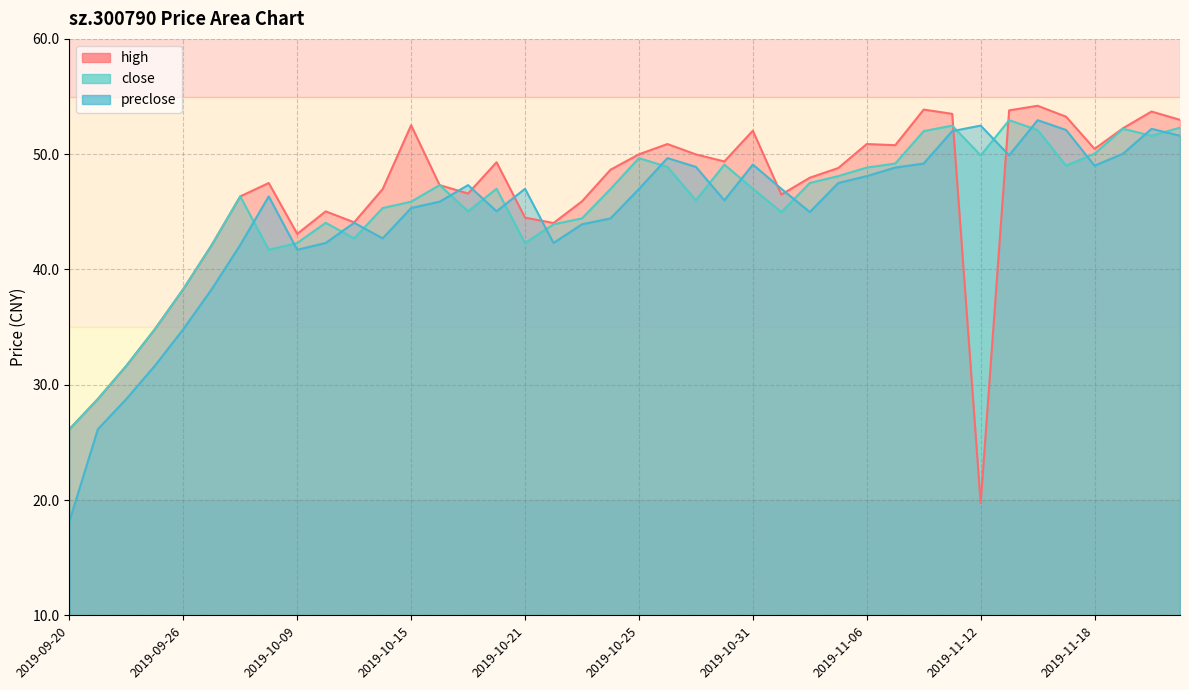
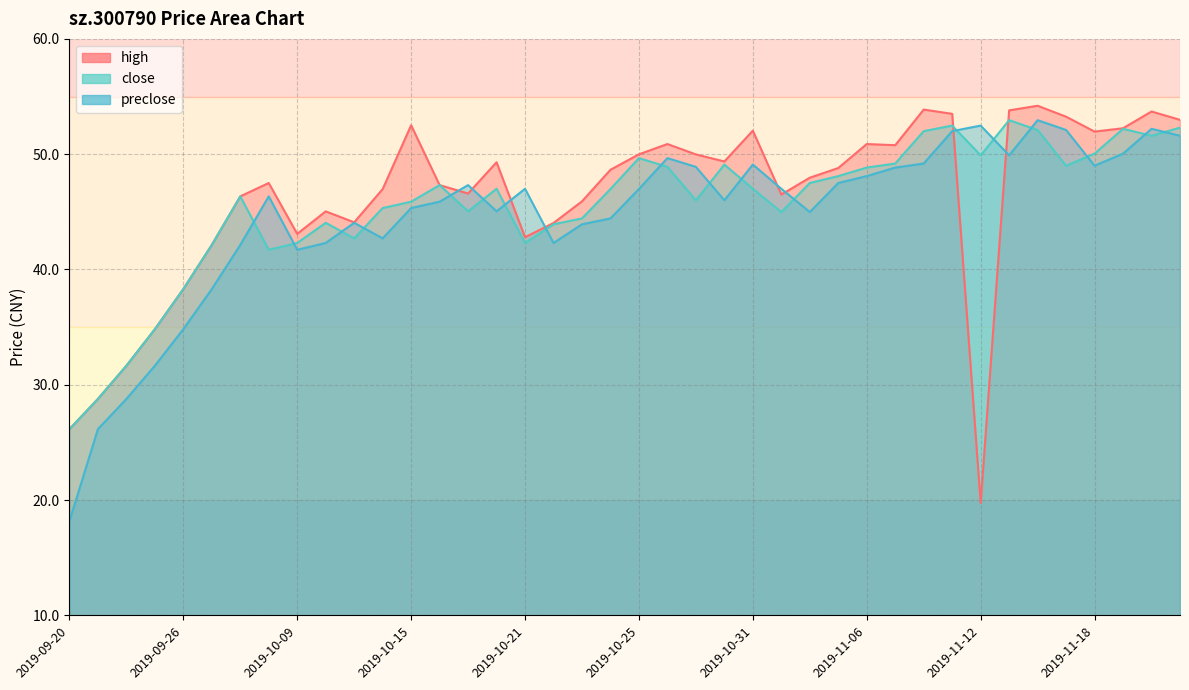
  {
    "high": {
      "2019-10-09": 43.1,
      "2019-10-15": 52.5,
-     "2019-10-21": 44.5,
+     "2019-10-21": 42.8,
      "2019-10-25": 50.0,
      "2019-10-31": 52.0,
      "2019-11-06": 50.9,
      "2019-11-12": 19.8,
-     "2019-11-18": 50.5
+     "2019-11-18": 52.0
    }
  }
